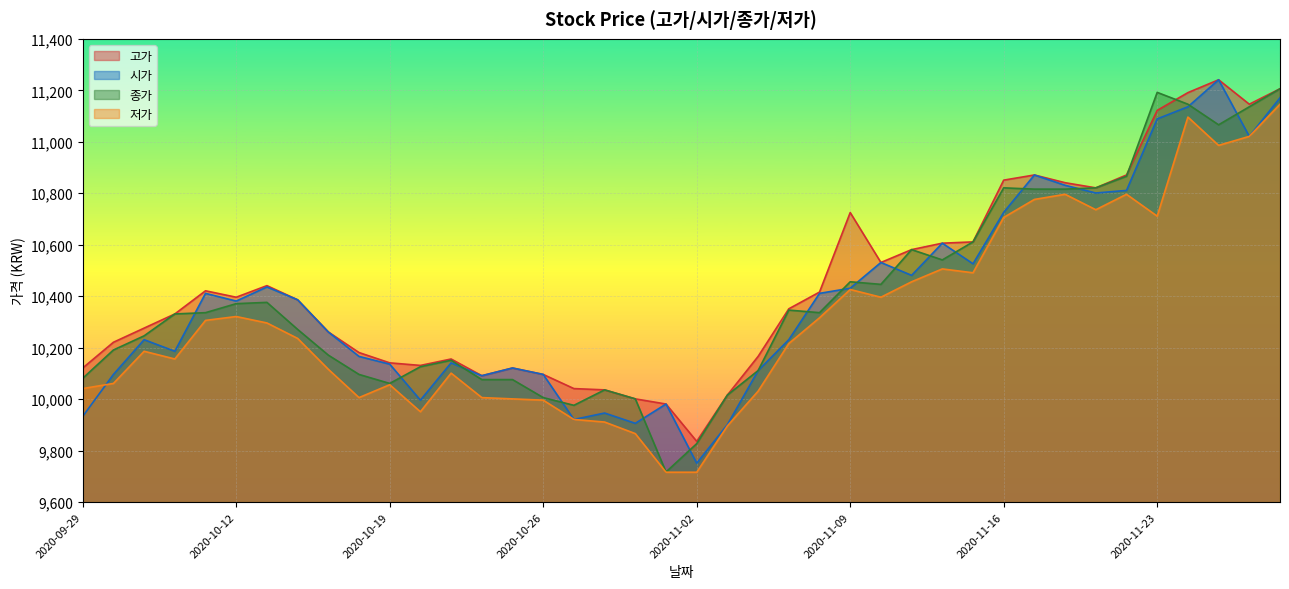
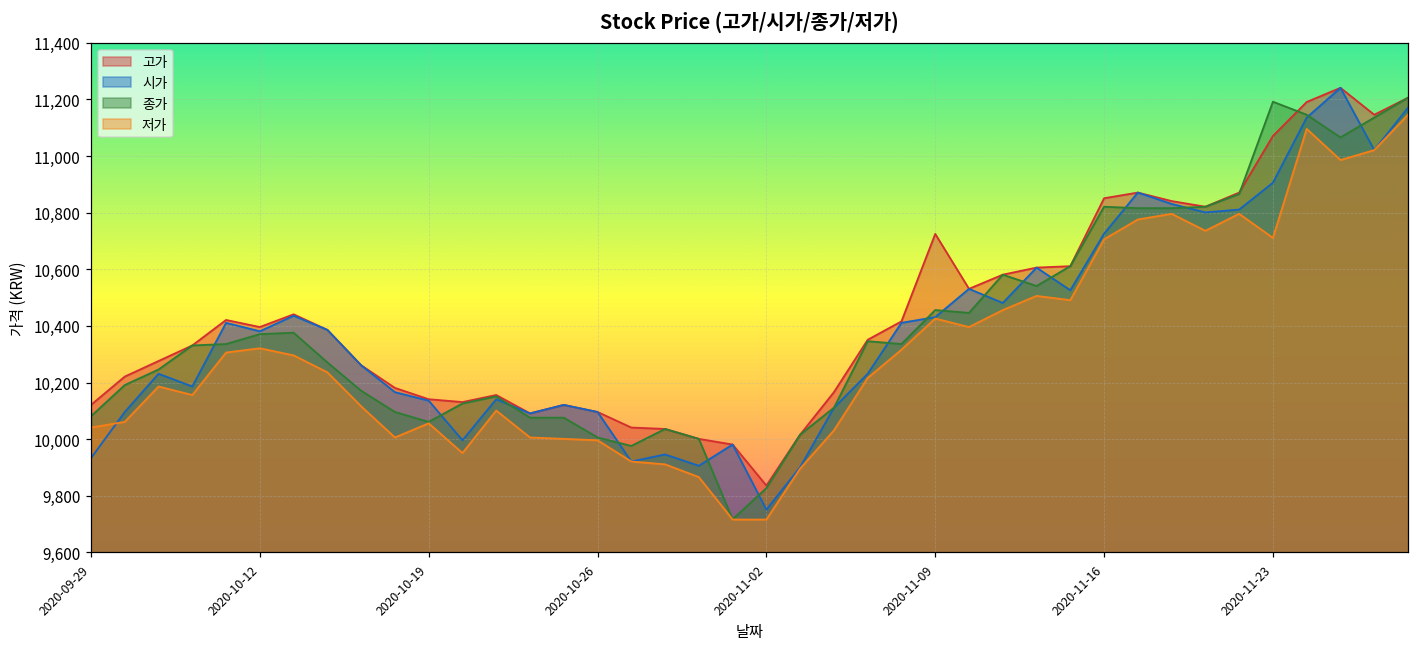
  {
    "고가": {
      "2020-09-29": "10,120",
      "2020-10-12": "10,400",
      "2020-11-09": "10,730",
      "2020-11-16": "10,850",
-     "2020-11-23": "11,120"
+     "2020-11-23": "11,070"
    },
    "시가": {
      "2020-09-29": "9,930",
      "2020-10-12": "10,380",
      "2020-11-02": "9,750",
      "2020-11-16": "10,730",
-     "2020-11-23": "11,090"
+     "2020-11-23": "10,910"
    },
    "종가": {
      "2020-09-29": "10,080",
      "2020-10-12": "10,370",
      "2020-10-26": "10,010",
      "2020-11-09": "10,460",
      "2020-11-16": "10,820",
      "2020-11-23": "11,190"
    },
    "저가": {
      "2020-09-29": "10,040",
      "2020-10-12": "10,320",
      "2020-10-26": "10,000",
      "2020-11-02": "9,720",
      "2020-11-16": "10,710",
      "2020-11-23": "10,710"
    }
  }
